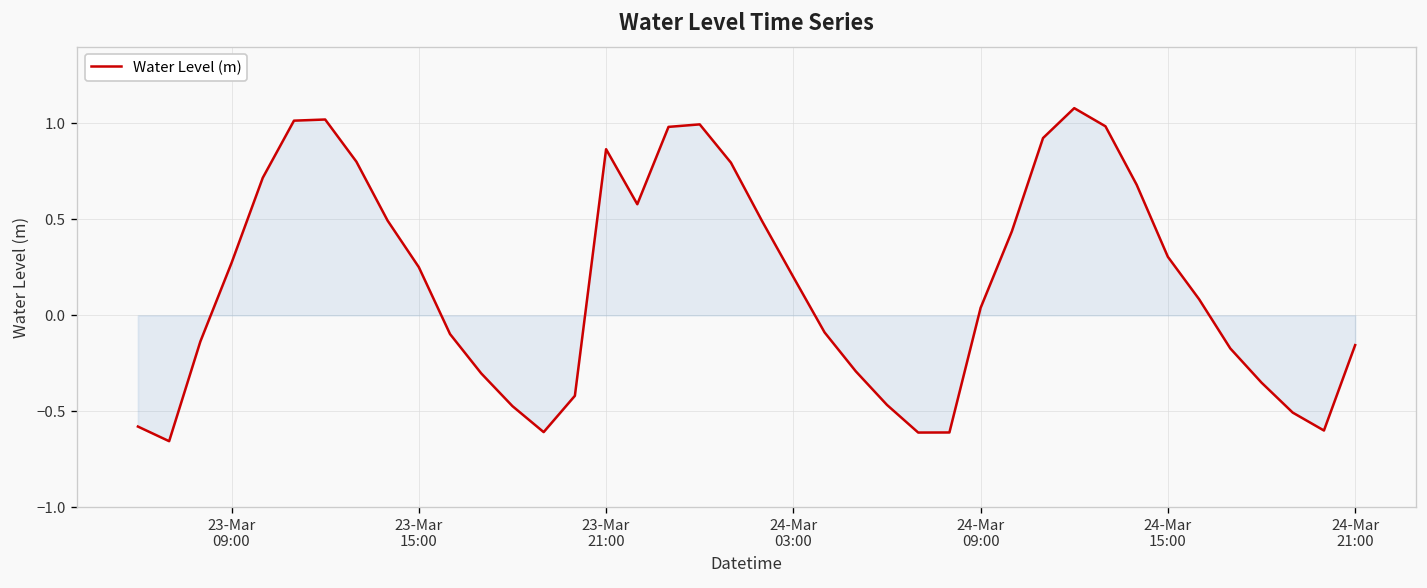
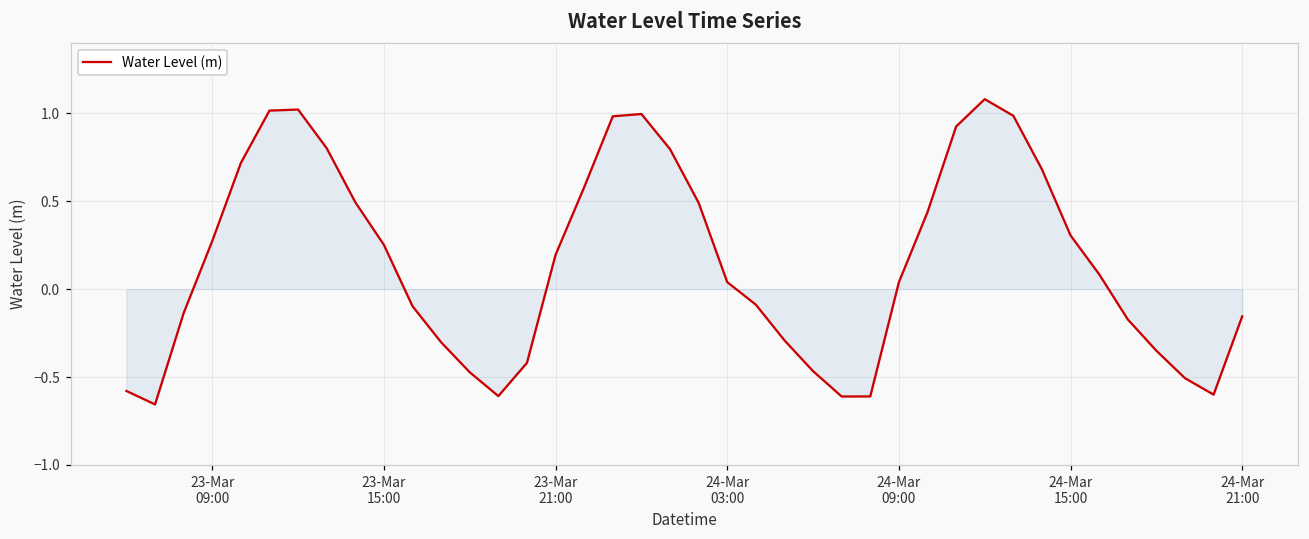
  {
    "Water Level (m)": {
-     "23-Mar 21:00": 0.87,
-     "24-Mar 03:00": 0.20,
+     "23-Mar 21:00": 0.20,
+     "24-Mar 03:00": 0.04,
      "24-Mar 21:00": -0.16
    }
  }
